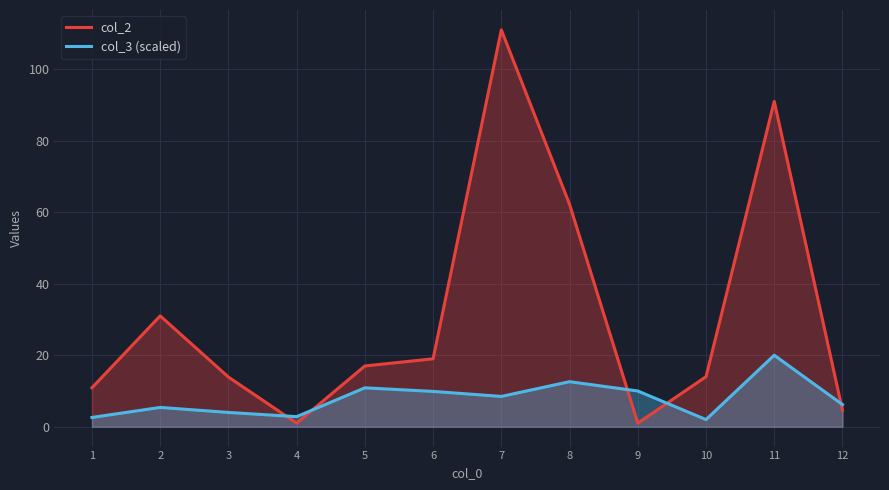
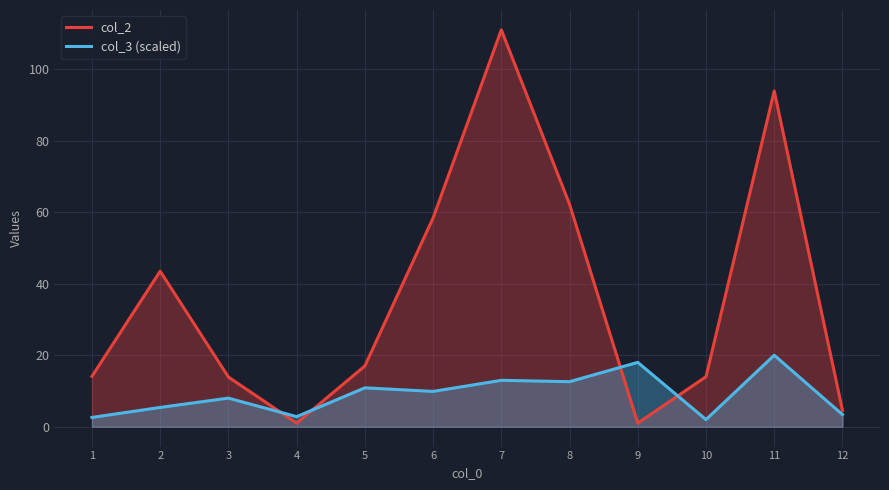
  {
    "col_2": {
-     "1": 11,
-     "2": 31,
+     "1": 14,
+     "2": 44,
      "3": 14,
      "4": 1,
      "5": 17,
-     "6": 19,
+     "6": 58,
      "7": 111,
      "8": 62,
      "9": 1,
      "10": 14,
-     "11": 91,
+     "11": 94,
      "12": 5
    },
    "col_3 (scaled)": {
      "1": 3,
      "2": 5,
-     "3": 4,
+     "3": 8,
      "4": 3,
      "5": 11,
      "6": 10,
-     "7": 8,
+     "7": 13,
      "8": 13,
-     "9": 10,
+     "9": 18,
      "10": 2,
      "11": 20,
-     "12": 6
+     "12": 3
    }
  }
